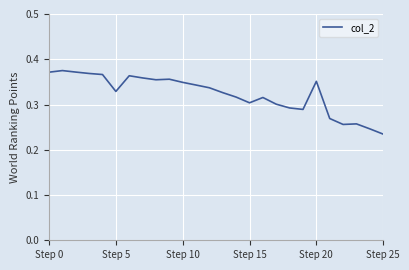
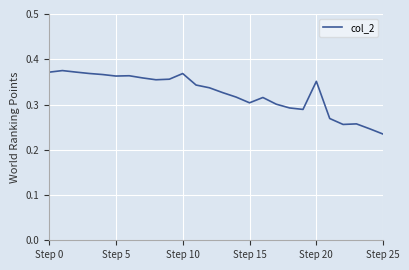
  {
    "Step 0": 0.37,
-   "Step 5": 0.33,
-   "Step 10": 0.35,
+   "Step 5": 0.36,
+   "Step 10": 0.37,
    "Step 15": 0.30,
    "Step 20": 0.35,
    "Step 25": 0.23
  }
